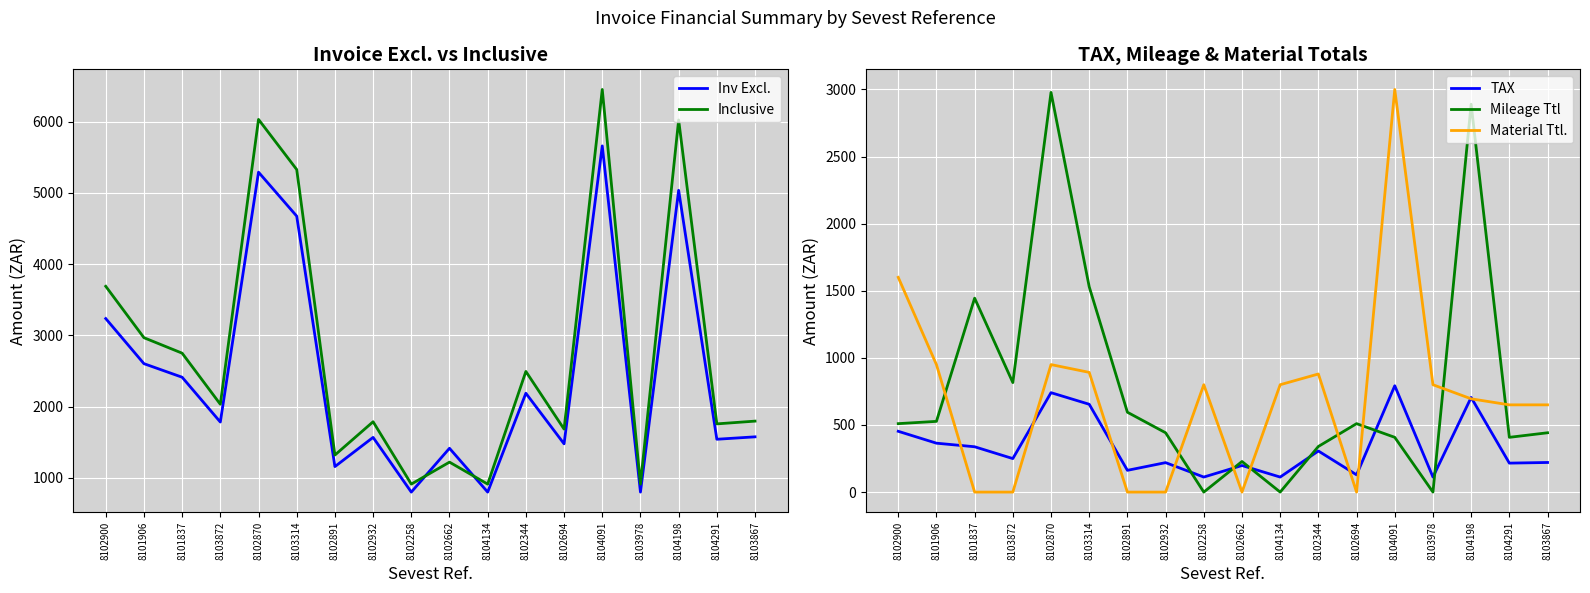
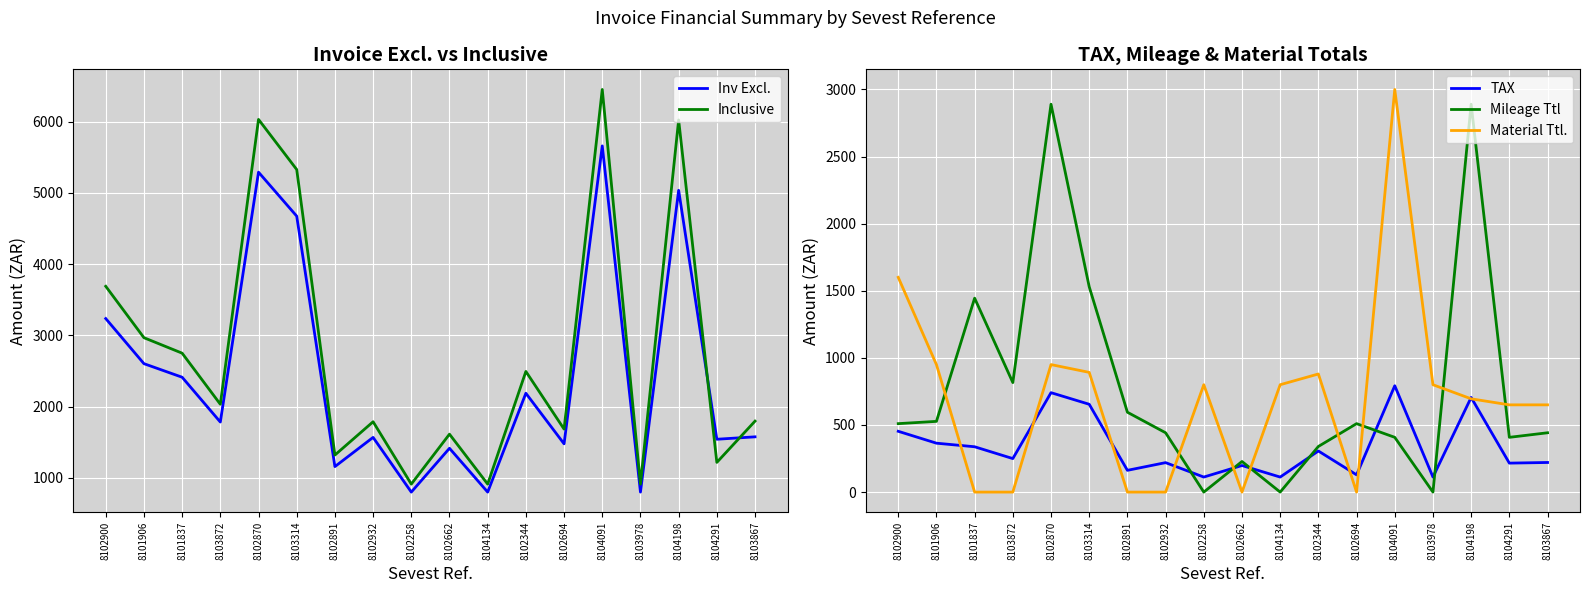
  {
    "Invoice Excl. vs Inclusive": {
      "Inv Excl.": {
        "8102900": 3200,
        "8101906": 2600,
        "8101837": 2400,
        "8103872": 1800,
        "8102870": 5300,
        "8103314": 4700,
        "8102891": 1200,
        "8102932": 1600,
        "8102258": 800,
        "8102662": 1400,
        "8104134": 800,
        "8102344": 2200,
        "8102694": 1500,
        "8104091": 5700,
        "8103978": 800,
        "8104198": 5000,
        "8104291": 1500,
        "8103867": 1600
      },
      "Inclusive": {
        "8102900": 3700,
        "8101906": 3000,
        "8101837": 2800,
        "8103872": 2000,
        "8102870": 6000,
        "8103314": 5300,
        "8102891": 1300,
        "8102932": 1800,
        "8102258": 900,
-       "8102662": 1200,
+       "8102662": 1600,
        "8104134": 900,
        "8102344": 2500,
        "8102694": 1700,
        "8104091": 6500,
        "8103978": 900,
-       "8104291": 1800,
+       "8104291": 1200,
        "8103867": 1800
      }
    },
    "TAX, Mileage & Material Totals": {
      "TAX": {
        "8102900": 450,
        "8101906": 360,
        "8101837": 340,
        "8103872": 250,
        "8102870": 740,
        "8103314": 650,
        "8102891": 160,
        "8102932": 220,
        "8102258": 110,
        "8102662": 200,
        "8104134": 110,
        "8102344": 310,
        "8102694": 130,
        "8104091": 790,
        "8103978": 110,
        "8104291": 220,
        "8103867": 220
      },
      "Mileage Ttl": {
        "8102900": 510,
        "8101906": 530,
        "8101837": 1450,
        "8103872": 820,
-       "8102870": 2980,
+       "8102870": 2890,
        "8103314": 1530,
        "8102891": 600,
        "8102932": 440,
        "8102258": 0,
        "8102662": 230,
        "8104134": 0,
        "8102344": 340,
        "8102694": 510,
        "8104091": 410,
        "8103978": 0,
        "8104291": 410,
        "8103867": 440
      },
      "Material Ttl.": {
        "8102900": 1600,
        "8101906": 950,
        "8101837": 0,
        "8103872": 0,
        "8102870": 950,
        "8103314": 890,
        "8102891": 0,
        "8102932": 0,
        "8102258": 800,
        "8102662": 0,
        "8104134": 800,
        "8102344": 880,
        "8102694": 0,
        "8104091": 3000,
        "8103978": 800,
        "8104291": 650,
        "8103867": 650
      }
    }
  }
